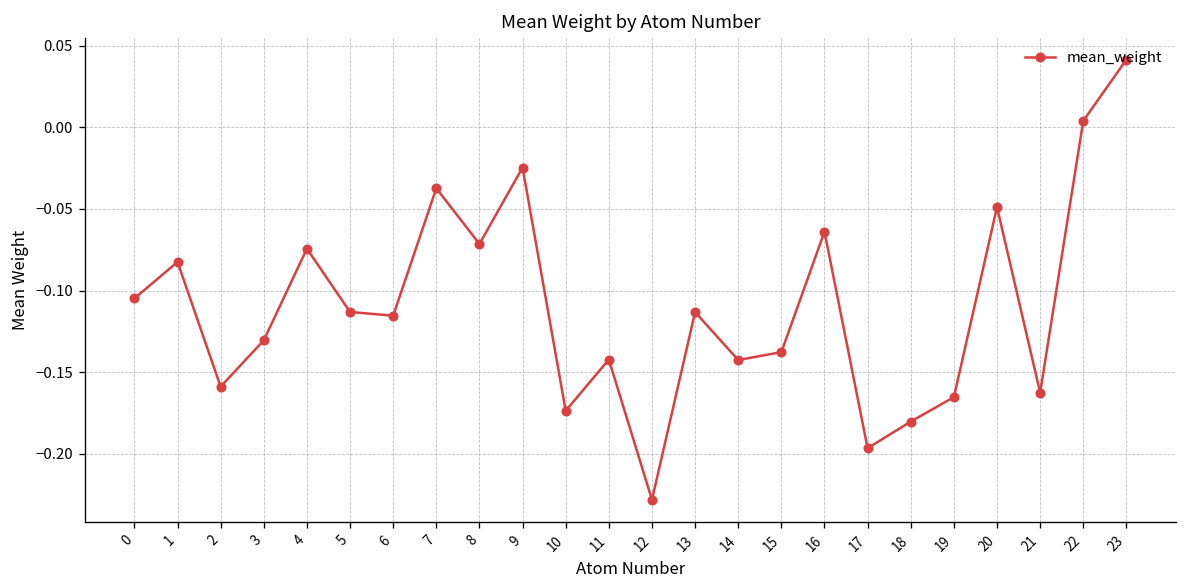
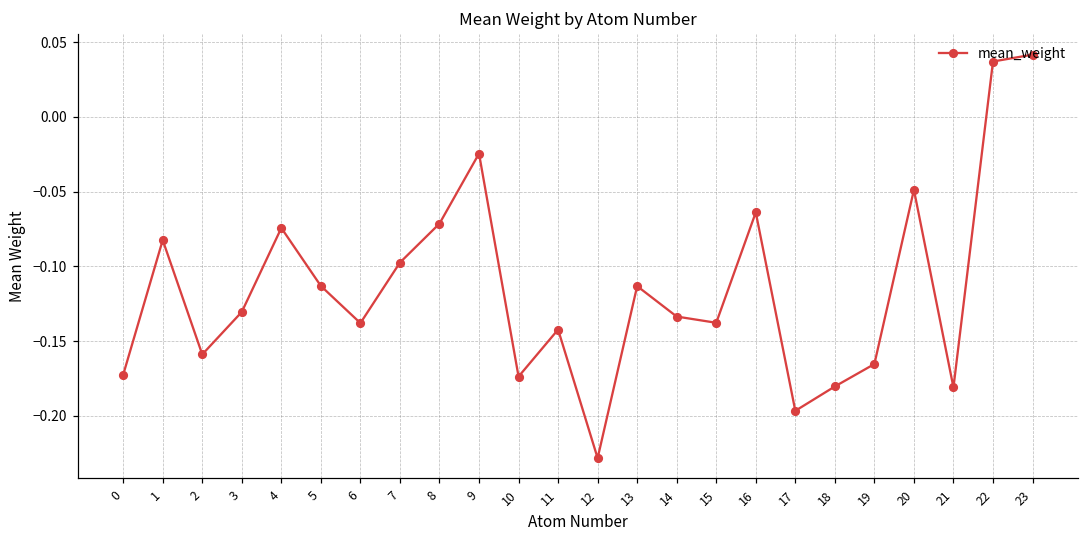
  {
-   "0": -0.105,
+   "0": -0.173,
    "1": -0.082,
    "2": -0.159,
    "3": -0.131,
    "4": -0.074,
    "5": -0.113,
-   "6": -0.115,
-   "7": -0.037,
+   "6": -0.138,
+   "7": -0.097,
    "8": -0.071,
    "9": -0.025,
    "10": -0.174,
    "11": -0.142,
    "12": -0.228,
    "13": -0.113,
-   "14": -0.143,
+   "14": -0.134,
    "15": -0.138,
    "16": -0.064,
    "17": -0.197,
    "18": -0.180,
    "19": -0.165,
    "20": -0.049,
-   "21": -0.163,
-   "22": 0.004,
+   "21": -0.181,
+   "22": 0.037,
    "23": 0.042
  }
